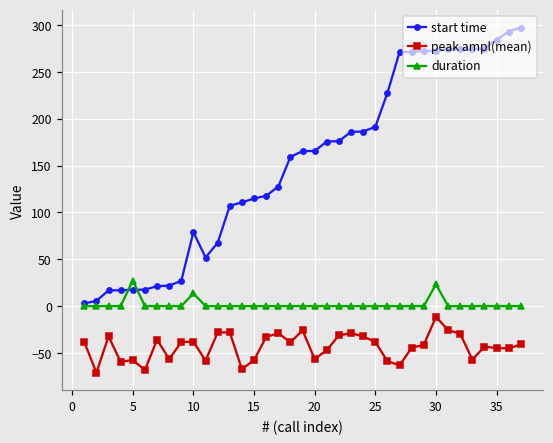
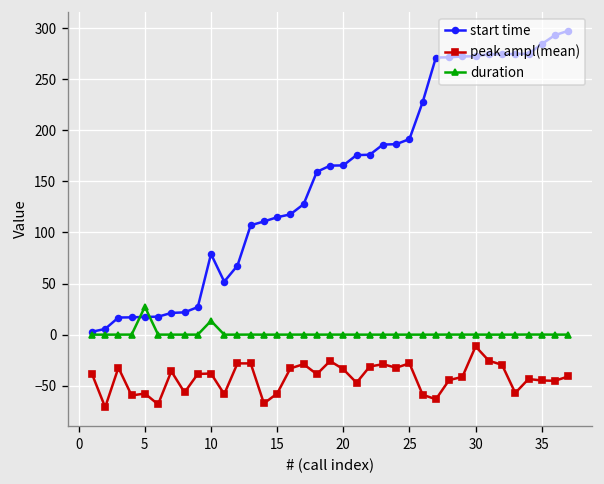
  {
    "start time": {
      "5": 20,
      "10": 80,
      "15": 110,
      "20": 170,
      "25": 190
    },
    "peak ampl(mean)": {
      "5": -60,
      "10": -40,
      "15": -60,
-     "20": -60,
-     "25": -40,
+     "20": -30,
+     "25": -30,
      "30": -10,
      "35": -40
    },
    "duration": {
      "5": 30,
      "10": 10,
      "15": 0,
      "20": 0,
      "25": 0,
-     "30": 20,
+     "30": 0,
      "35": 0
    }
  }
